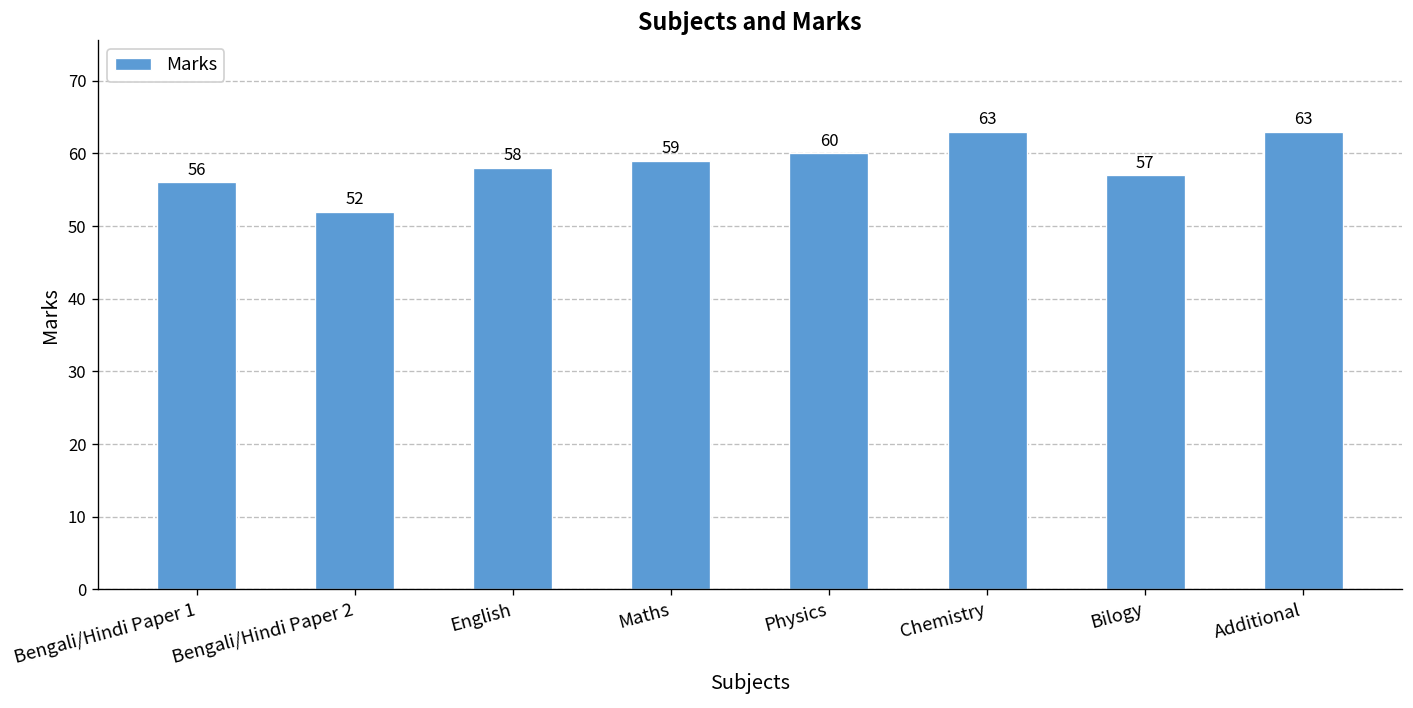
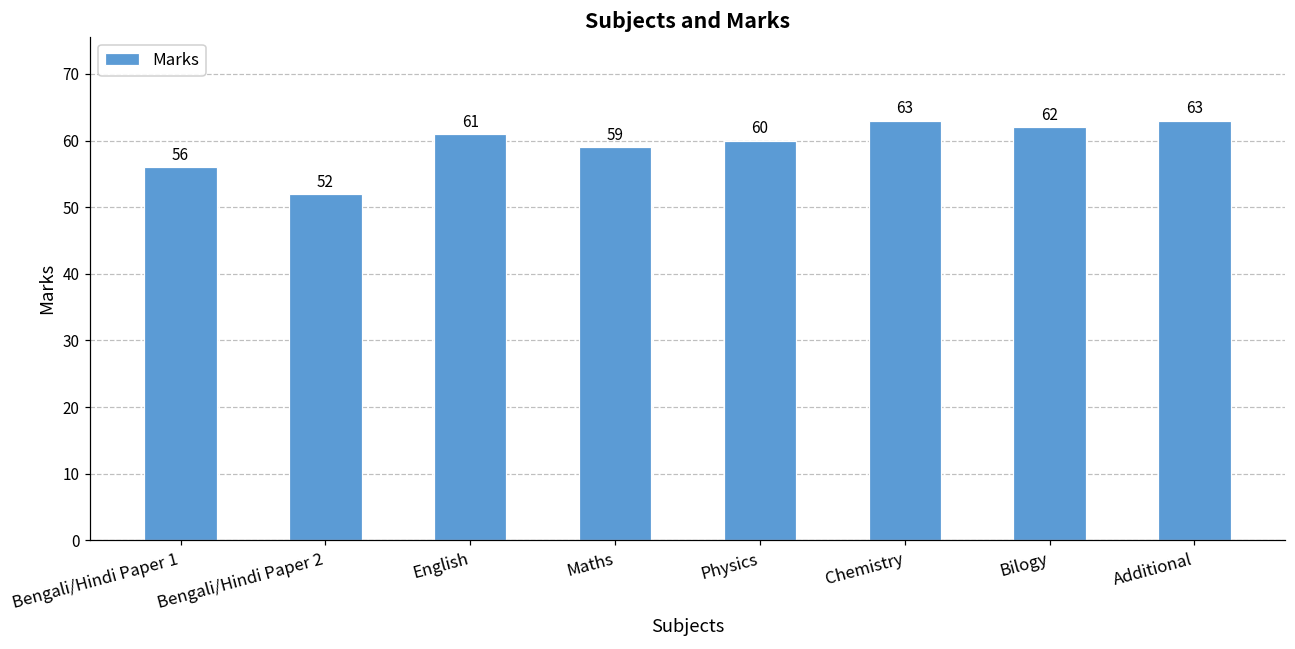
  {
    "Bengali/Hindi Paper 1": 56,
    "Bengali/Hindi Paper 2": 52,
-   "English": 58,
+   "English": 61,
    "Maths": 59,
    "Physics": 60,
    "Chemistry": 63,
-   "Bilogy": 57,
+   "Bilogy": 62,
    "Additional": 63
  }
